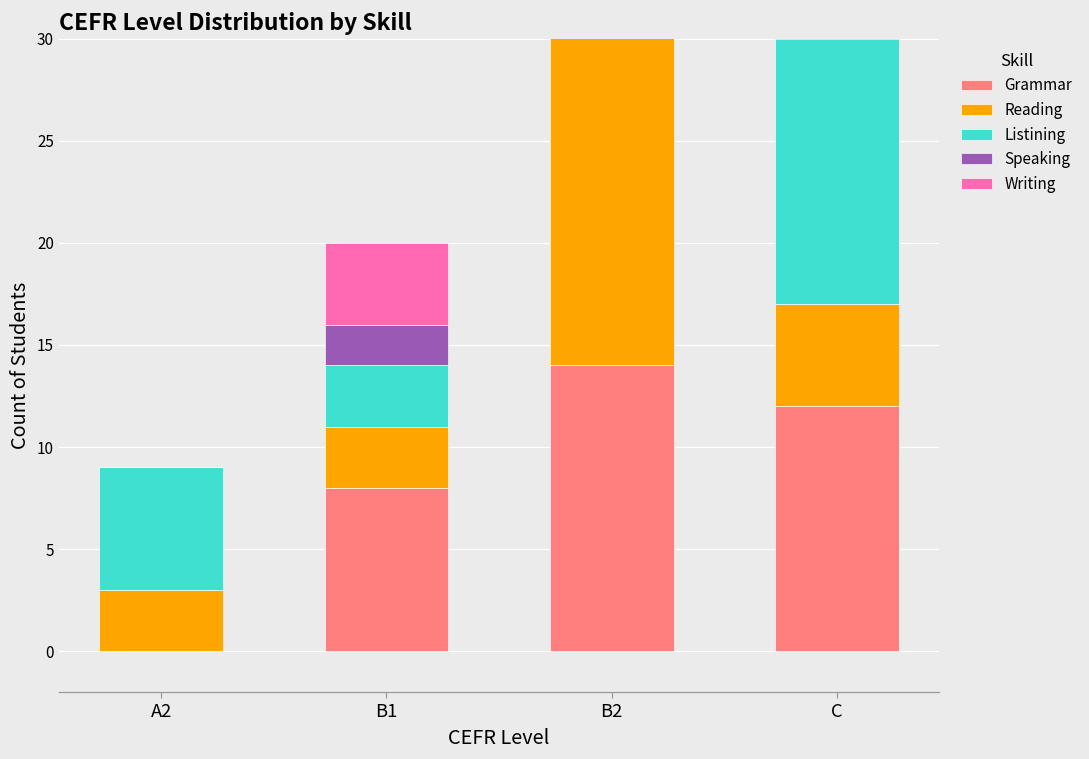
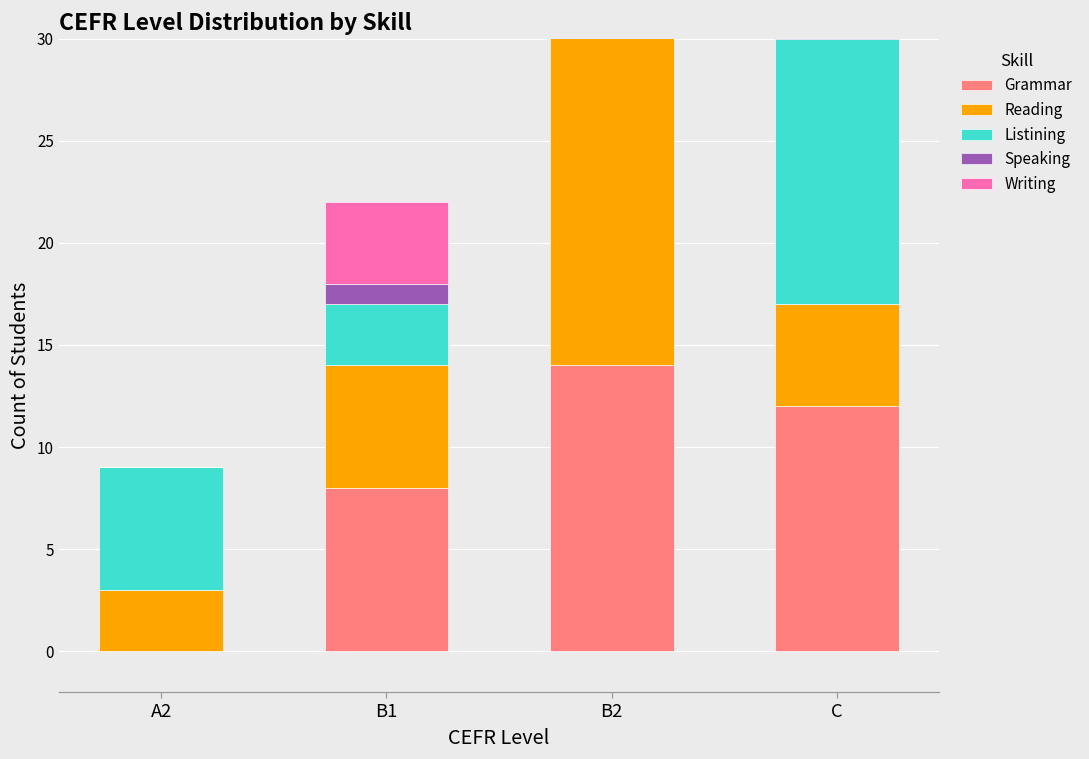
  {
    "Reading": {
      "A2": 3,
-     "B1": 3,
+     "B1": 6,
      "C": 5
    },
    "Listining": {
      "A2": 6,
      "B1": 3,
      "C": 13
    },
    "Speaking": {
      "A2": 0,
-     "B1": 2
+     "B1": 1
    }
  }
